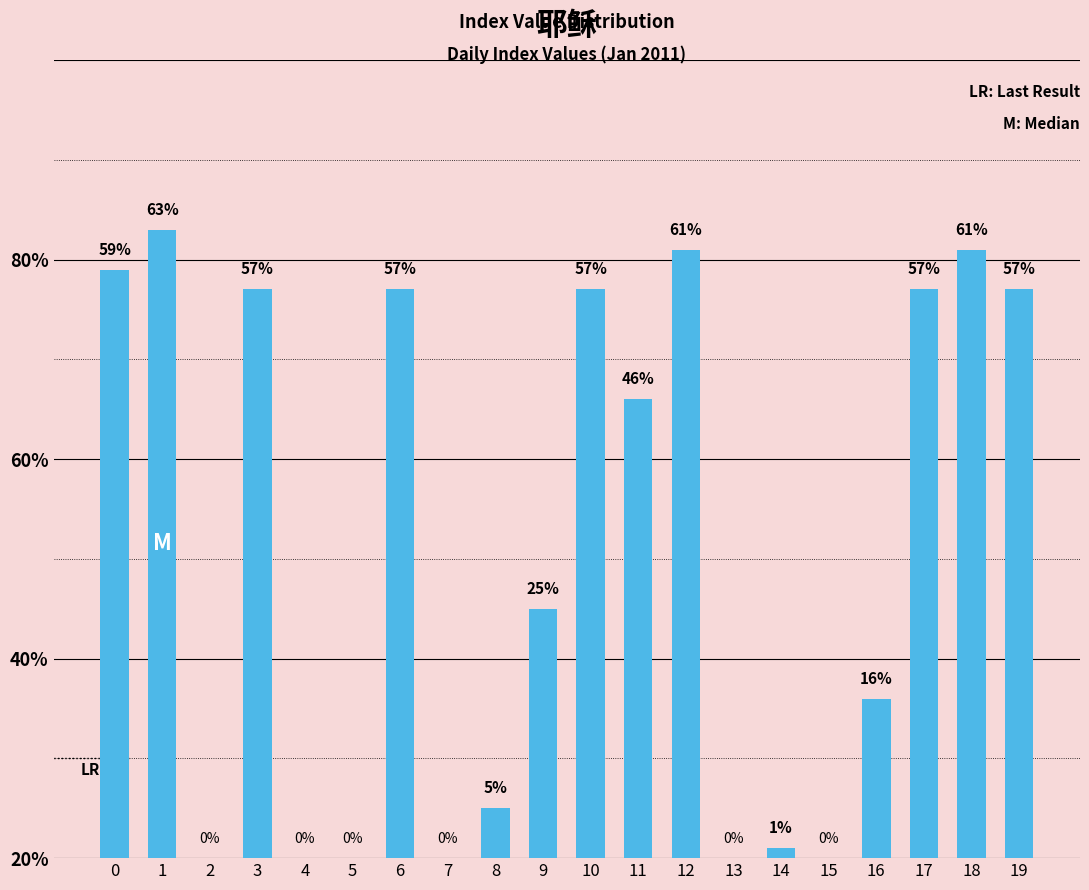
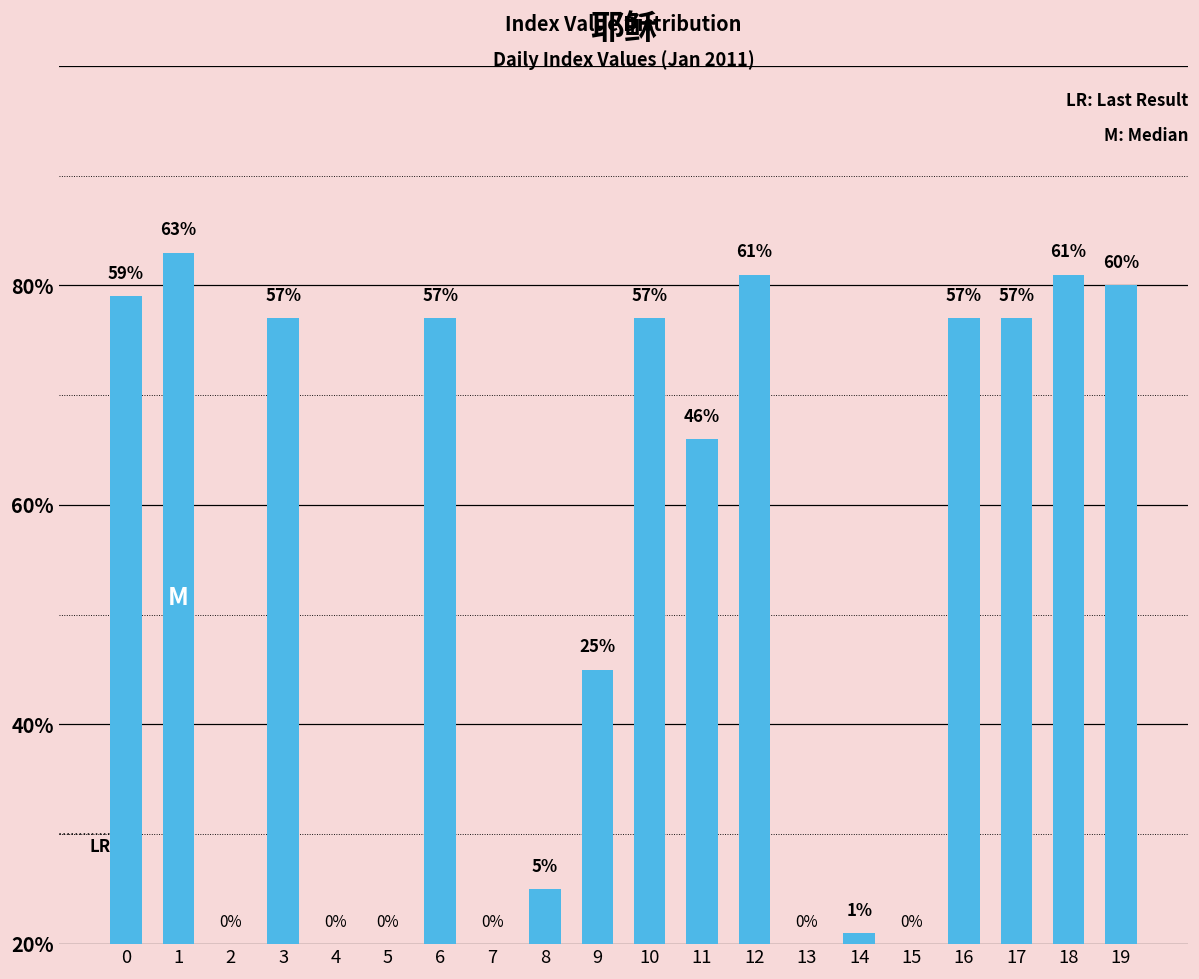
  {
    "0": "59%",
    "1": "63%",
    "2": "0%",
    "3": "57%",
    "4": "0%",
    "5": "0%",
    "6": "57%",
    "7": "0%",
    "8": "5%",
    "9": "25%",
    "10": "57%",
    "11": "46%",
    "12": "61%",
    "13": "0%",
    "14": "1%",
    "15": "0%",
-   "16": "16%",
+   "16": "57%",
    "17": "57%",
    "18": "61%",
-   "19": "57%"
+   "19": "60%"
  }
